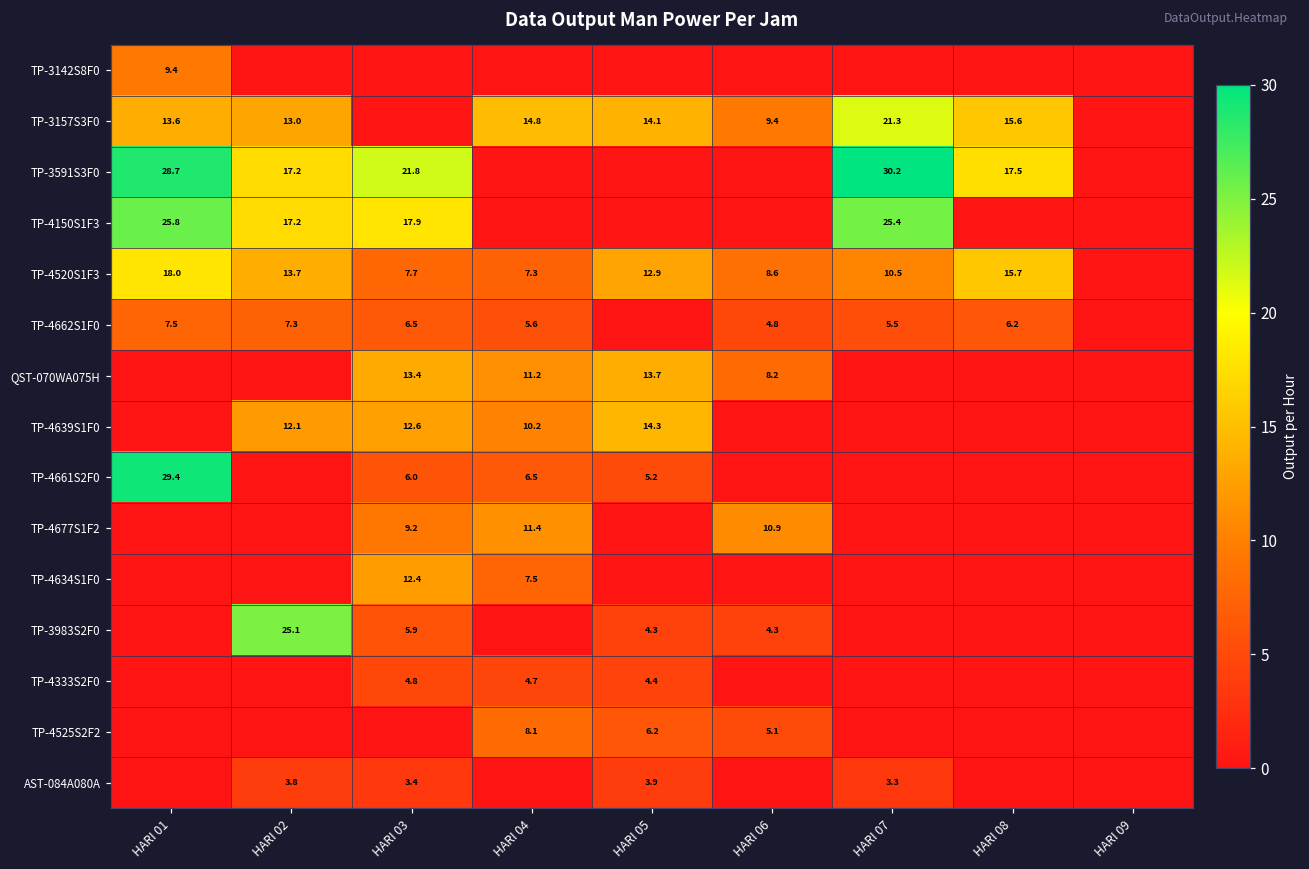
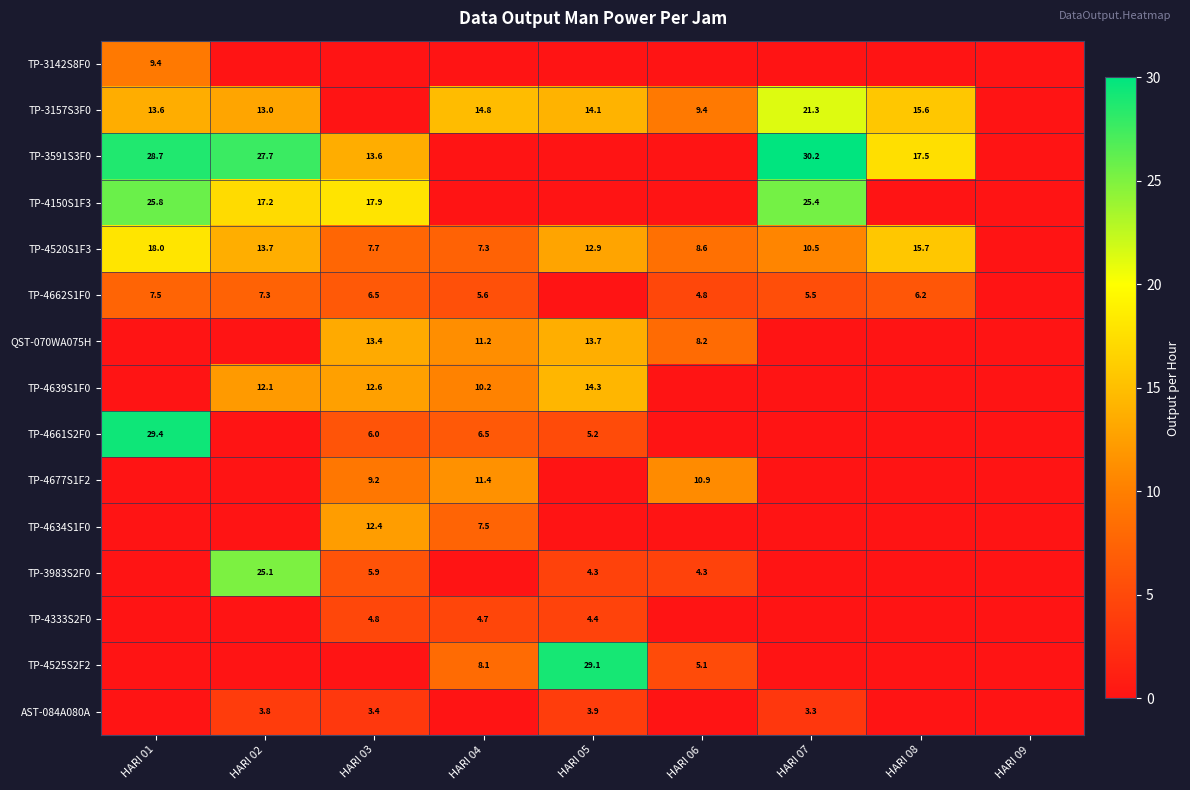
  {
    "TP-3142S8F0": {
      "HARI 01": 9.4
    },
    "TP-3157S3F0": {
      "HARI 01": 13.6,
      "HARI 02": 13.0,
      "HARI 04": 14.8,
      "HARI 05": 14.1,
      "HARI 06": 9.4,
      "HARI 07": 21.3,
      "HARI 08": 15.6
    },
    "TP-3591S3F0": {
      "HARI 01": 28.7,
-     "HARI 02": 17.2,
-     "HARI 03": 21.8,
+     "HARI 02": 27.7,
+     "HARI 03": 13.6,
      "HARI 07": 30.2,
      "HARI 08": 17.5
    },
    "TP-4150S1F3": {
      "HARI 01": 25.8,
      "HARI 02": 17.2,
      "HARI 03": 17.9,
      "HARI 07": 25.4
    },
    "TP-4520S1F3": {
      "HARI 01": 18.0,
      "HARI 02": 13.7,
      "HARI 03": 7.7,
      "HARI 04": 7.3,
      "HARI 05": 12.9,
      "HARI 06": 8.6,
      "HARI 07": 10.5,
      "HARI 08": 15.7
    },
    "TP-4662S1F0": {
      "HARI 01": 7.5,
      "HARI 02": 7.3,
      "HARI 03": 6.5,
      "HARI 04": 5.6,
      "HARI 06": 4.8,
      "HARI 07": 5.5,
      "HARI 08": 6.2
    },
    "QST-070WA075H": {
      "HARI 03": 13.4,
      "HARI 04": 11.2,
      "HARI 05": 13.7,
      "HARI 06": 8.2
    },
    "TP-4639S1F0": {
      "HARI 02": 12.1,
      "HARI 03": 12.6,
      "HARI 04": 10.2,
      "HARI 05": 14.3
    },
    "TP-4661S2F0": {
      "HARI 01": 29.4,
      "HARI 03": 6.0,
      "HARI 04": 6.5,
      "HARI 05": 5.2
    },
    "TP-4677S1F2": {
      "HARI 03": 9.2,
      "HARI 04": 11.4,
      "HARI 06": 10.9
    },
    "TP-4634S1F0": {
      "HARI 03": 12.4,
      "HARI 04": 7.5
    },
    "TP-3983S2F0": {
      "HARI 02": 25.1,
      "HARI 03": 5.9,
      "HARI 05": 4.3,
      "HARI 06": 4.3
    },
    "TP-4333S2F0": {
      "HARI 03": 4.8,
      "HARI 04": 4.7,
      "HARI 05": 4.4
    },
    "TP-4525S2F2": {
      "HARI 04": 8.1,
-     "HARI 05": 6.2,
+     "HARI 05": 29.1,
      "HARI 06": 5.1
    },
    "AST-084A080A": {
      "HARI 02": 3.8,
      "HARI 03": 3.4,
      "HARI 05": 3.9,
      "HARI 07": 3.3
    }
  }
